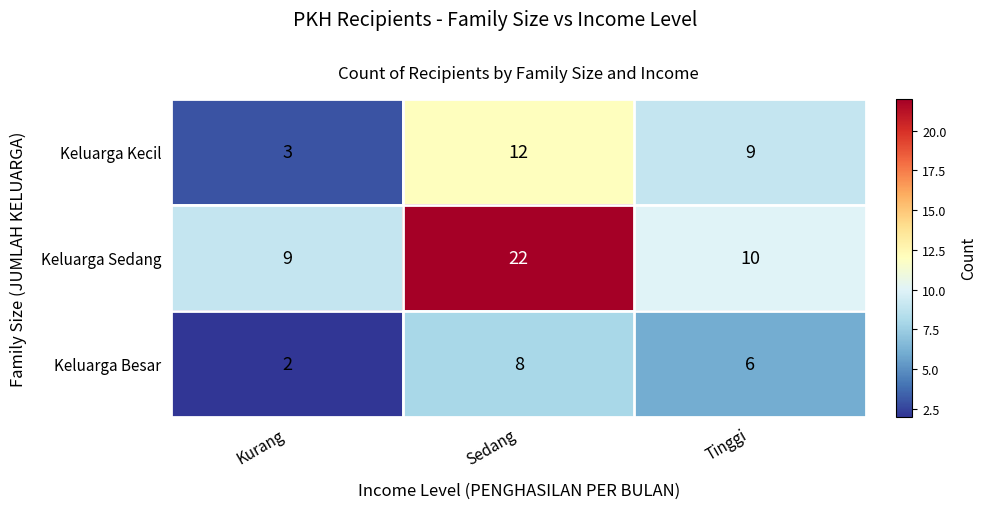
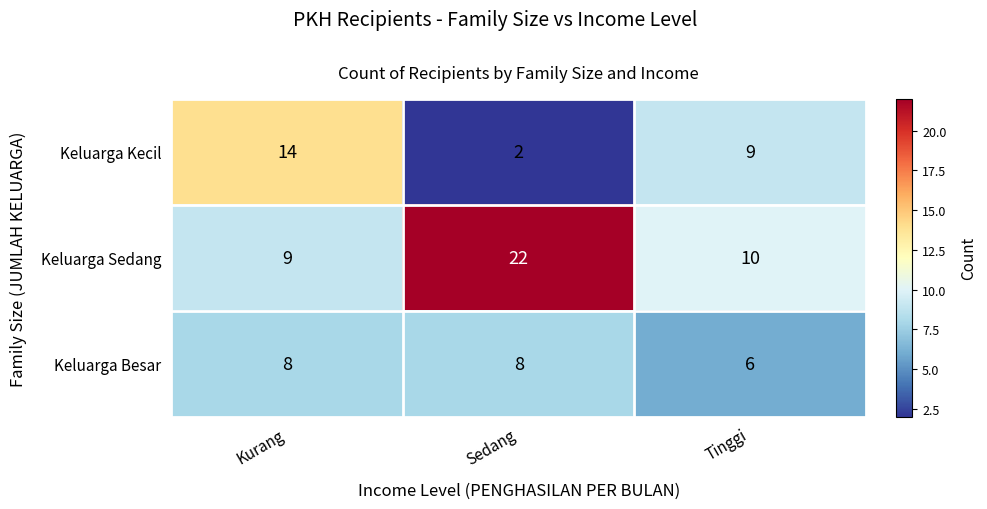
  {
    "Keluarga Kecil": {
-     "Kurang": 3,
-     "Sedang": 12,
+     "Kurang": 14,
+     "Sedang": 2,
      "Tinggi": 9
    },
    "Keluarga Sedang": {
      "Kurang": 9,
      "Sedang": 22,
      "Tinggi": 10
    },
    "Keluarga Besar": {
-     "Kurang": 2,
+     "Kurang": 8,
      "Sedang": 8,
      "Tinggi": 6
    }
  }
